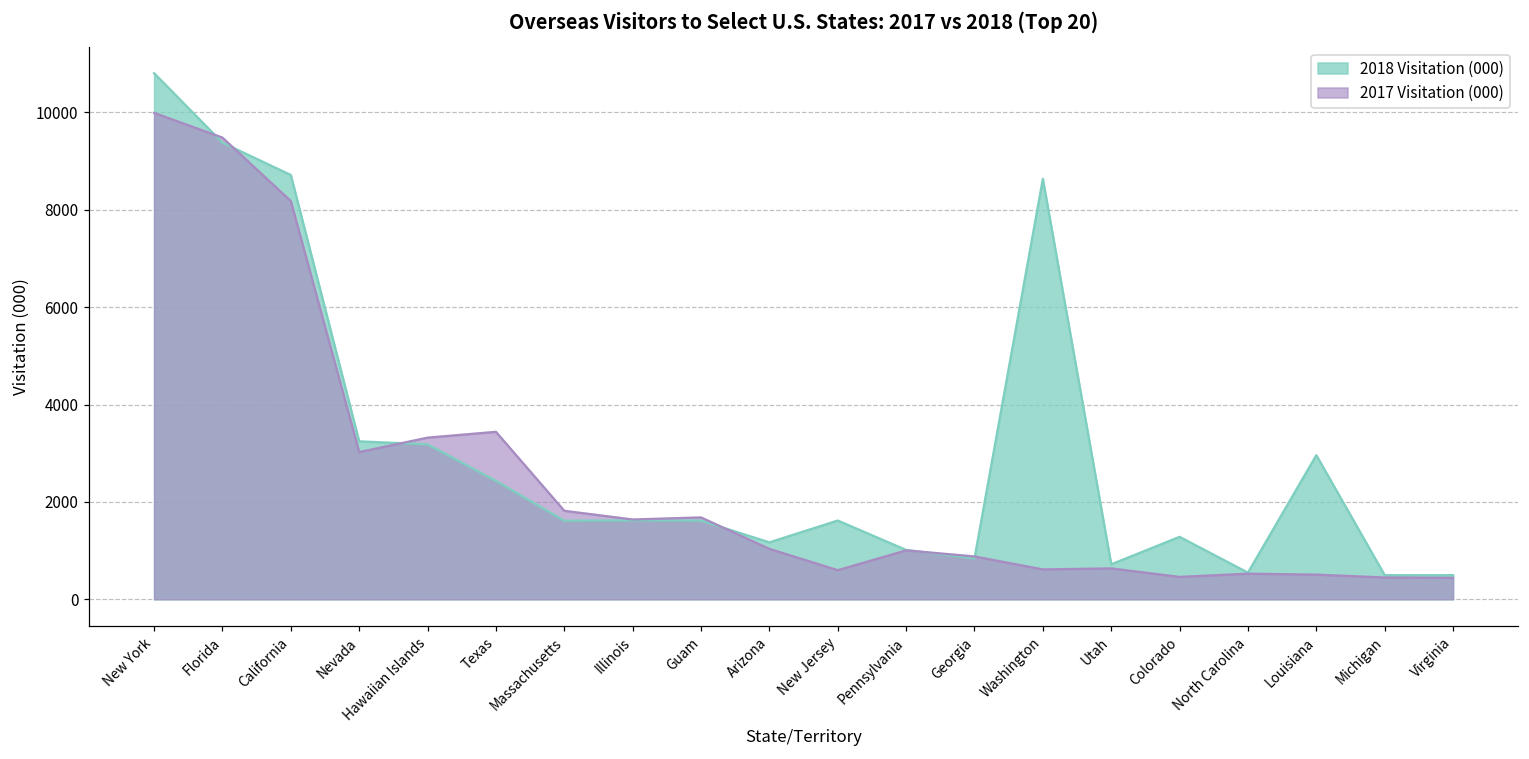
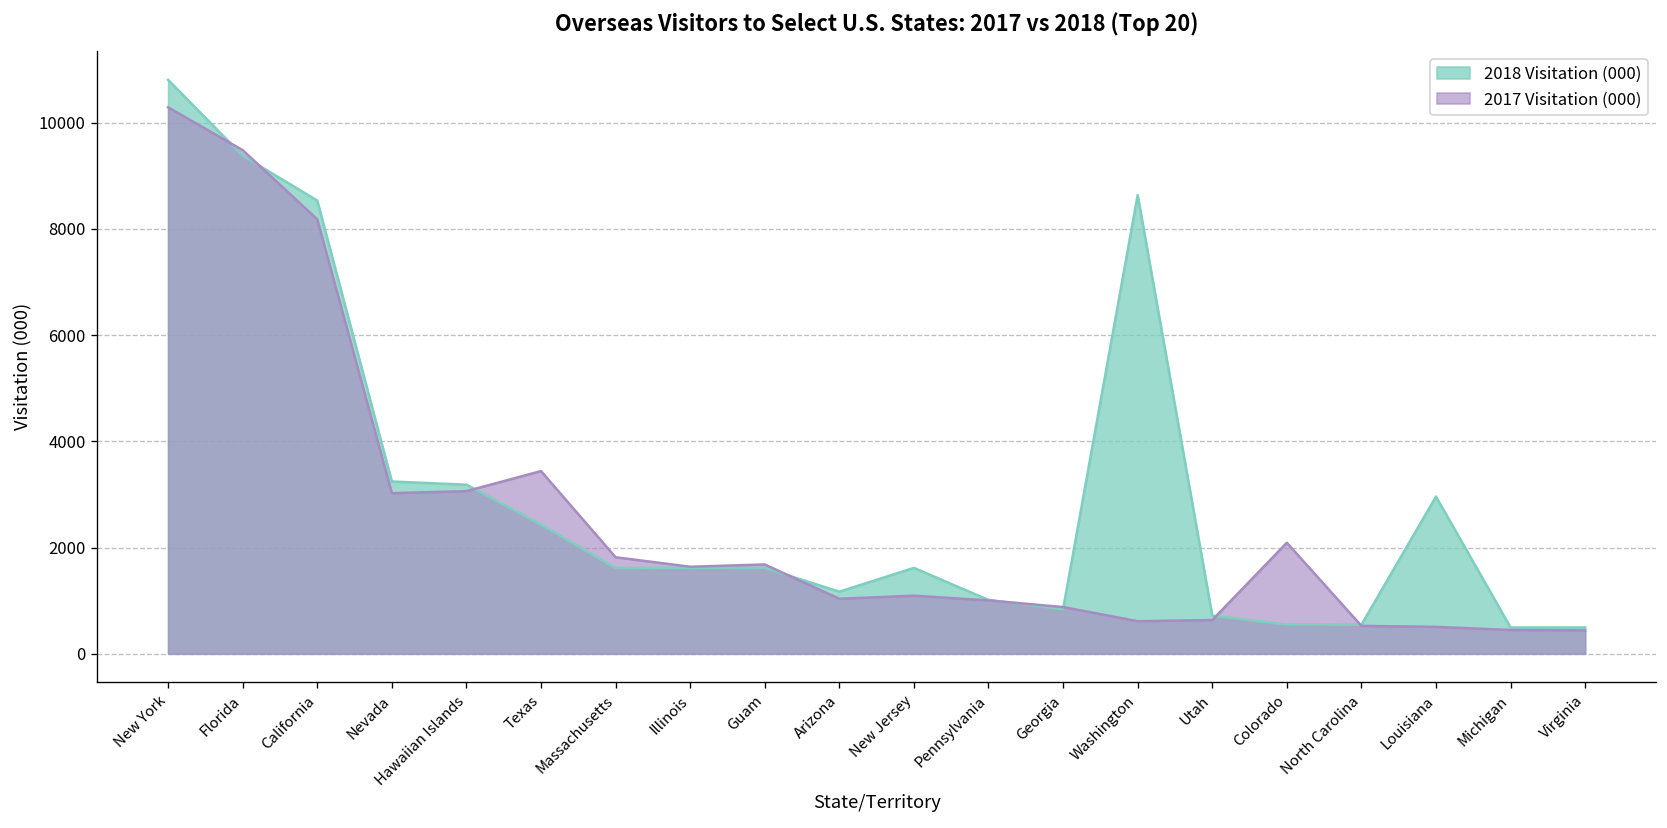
  {
    "2018 Visitation (000)": {
      "New York": 10800,
      "Florida": 9400,
-     "California": 8700,
+     "California": 8500,
      "Nevada": 3200,
      "Hawaiian Islands": 3200,
      "Texas": 2400,
      "Massachusetts": 1600,
      "Guam": 1600,
      "Arizona": 1200,
      "New Jersey": 1600,
      "Washington": 8600,
      "Utah": 700,
-     "Colorado": 1300,
+     "Colorado": 600,
      "Louisiana": 3000
    },
    "2017 Visitation (000)": {
-     "New York": 10000,
+     "New York": 10300,
      "Florida": 9500,
      "California": 8200,
      "Nevada": 3000,
-     "Hawaiian Islands": 3300,
+     "Hawaiian Islands": 3100,
      "Texas": 3400,
      "Massachusetts": 1800,
      "Guam": 1700,
      "Arizona": 1000,
-     "New Jersey": 600,
+     "New Jersey": 1100,
      "Washington": 600,
      "Utah": 600,
-     "Colorado": 500,
+     "Colorado": 2100,
      "Louisiana": 500
    }
  }
